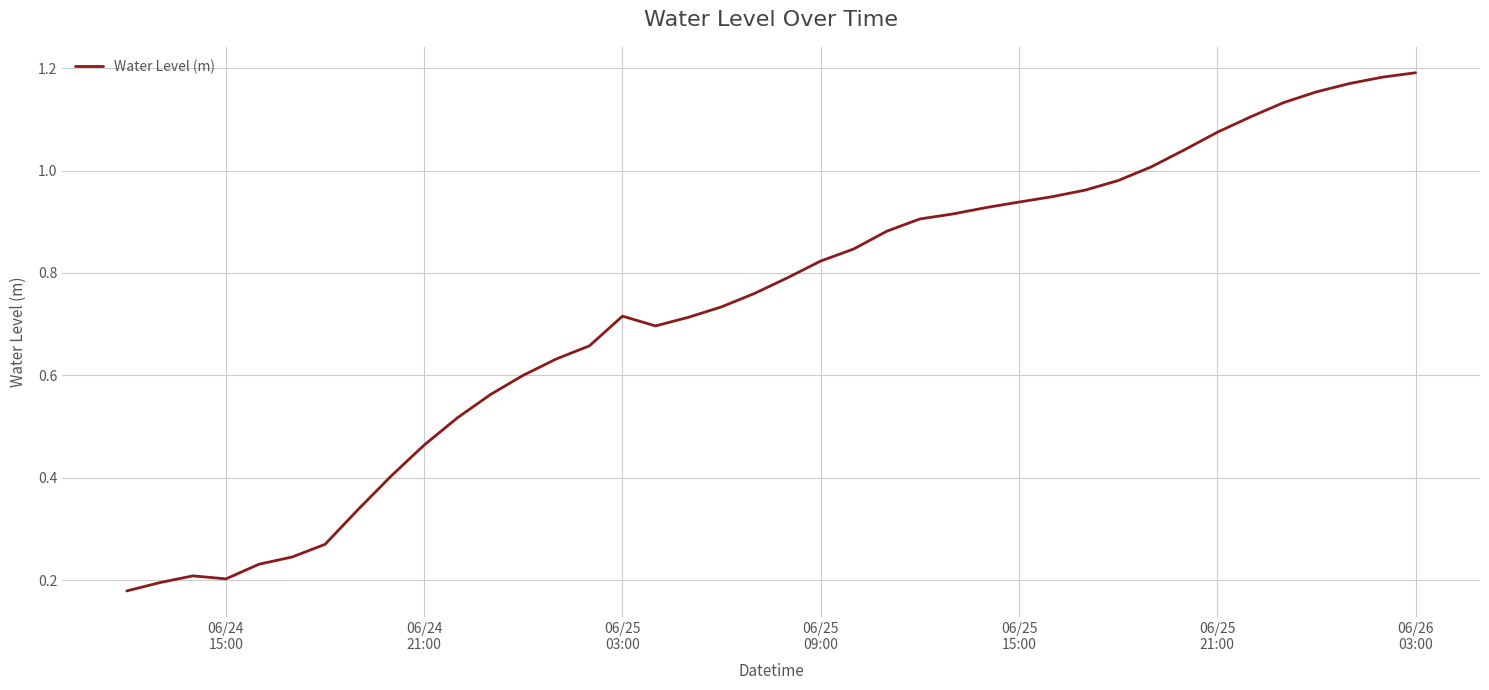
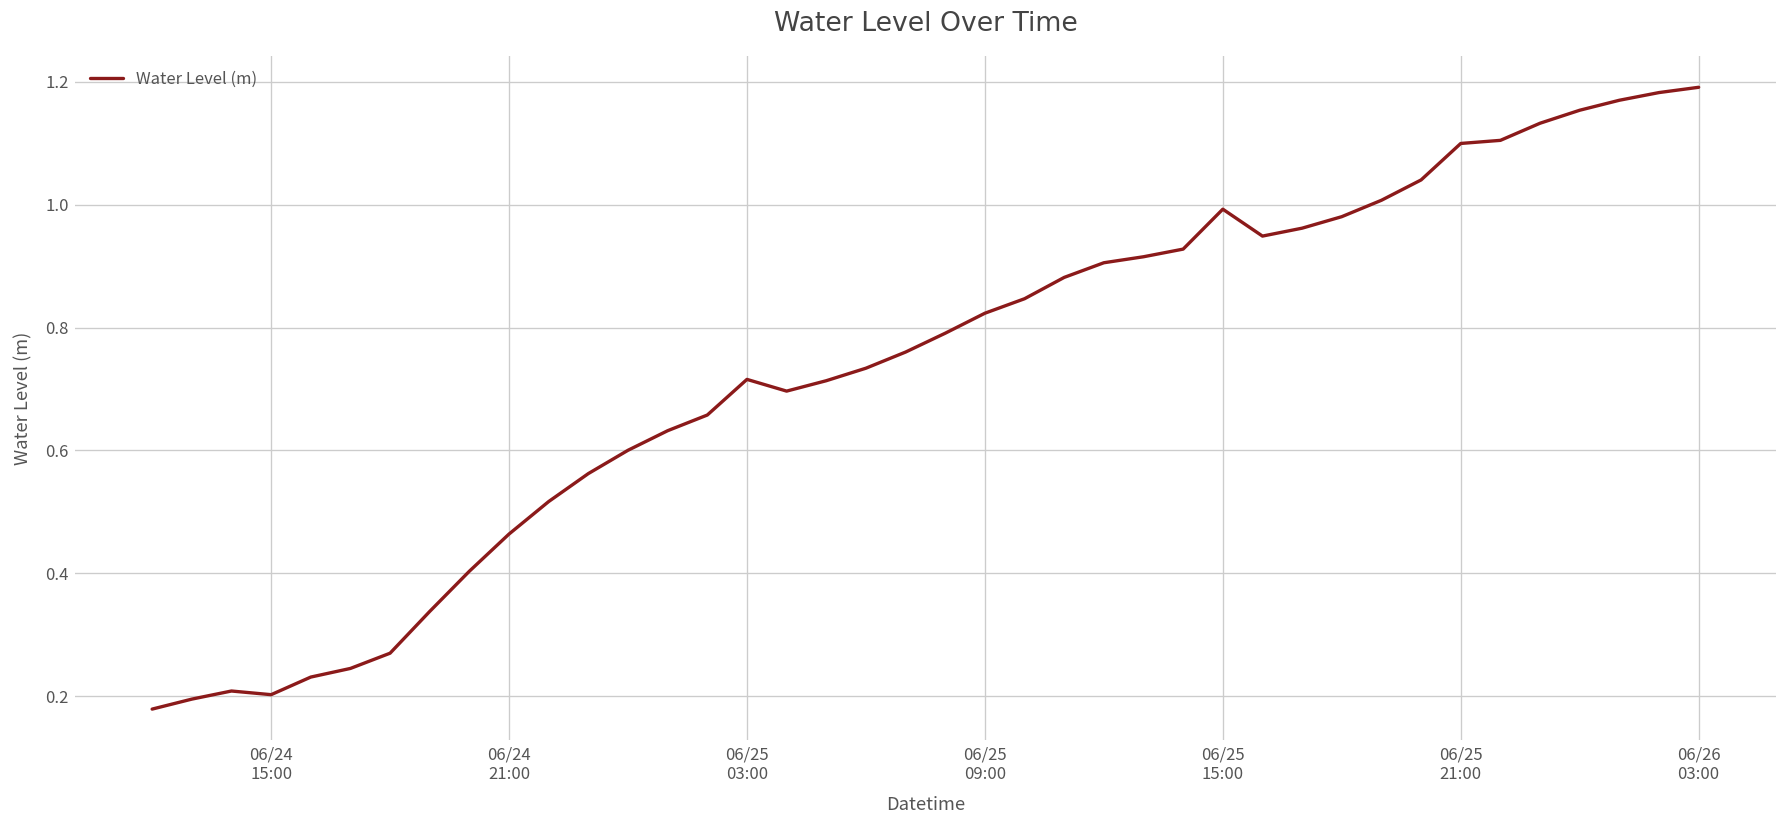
  {
    "06/24 15:00": 0.20,
    "06/24 21:00": 0.46,
    "06/25 03:00": 0.72,
    "06/25 09:00": 0.82,
-   "06/25 15:00": 0.94,
-   "06/25 21:00": 1.07,
+   "06/25 15:00": 0.99,
+   "06/25 21:00": 1.10,
    "06/26 03:00": 1.19
  }
